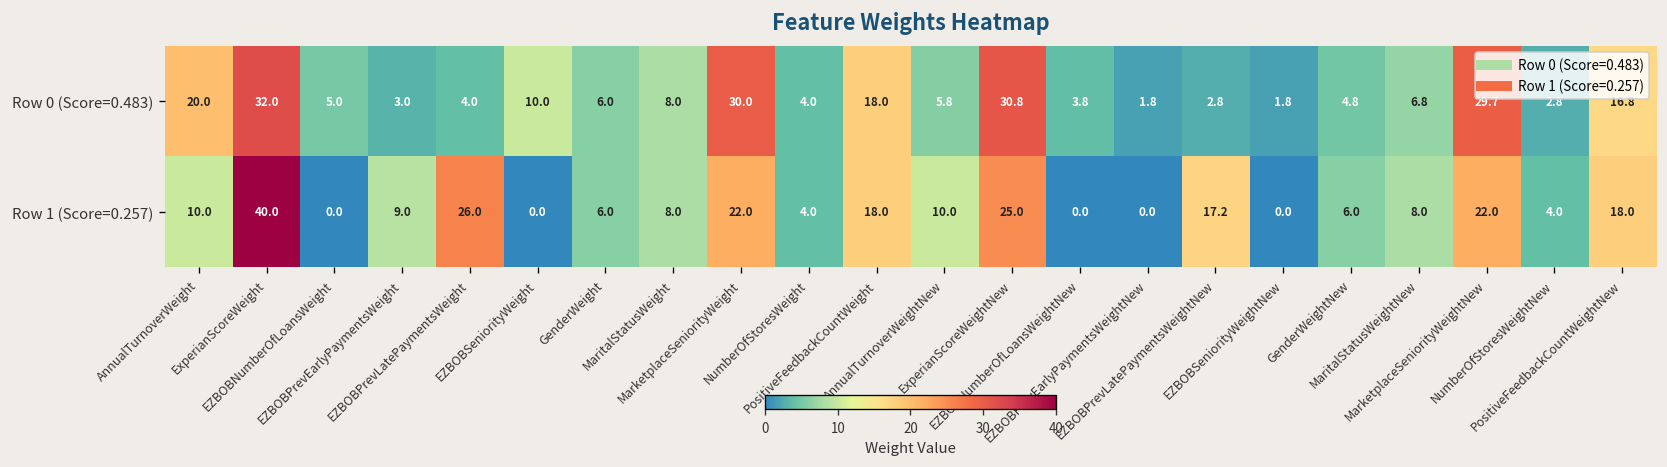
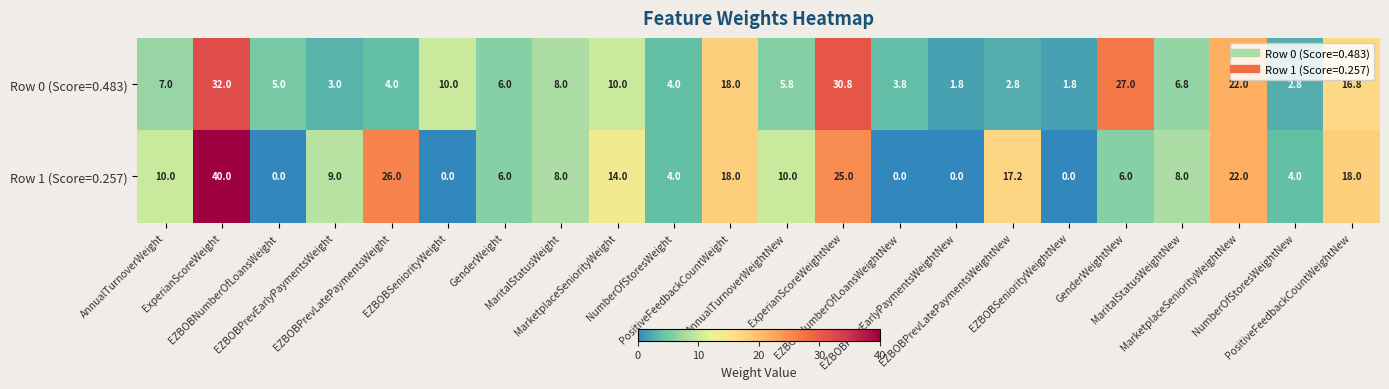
  {
    "Row 0 (Score=0.483)": {
-     "AnnualTurnoverWeight": 20.0,
+     "AnnualTurnoverWeight": 7.0,
      "ExperianScoreWeight": 32.0,
      "EZBOBNumberOfLoansWeight": 5.0,
      "EZBOBPrevEarlyPaymentsWeight": 3.0,
      "EZBOBPrevLatePaymentsWeight": 4.0,
      "EZBOBSeniorityWeight": 10.0,
      "GenderWeight": 6.0,
      "MaritalStatusWeight": 8.0,
-     "MarketplaceSeniorityWeight": 30.0,
+     "MarketplaceSeniorityWeight": 10.0,
      "NumberOfStoresWeight": 4.0,
      "PositiveFeedbackCountWeight": 18.0,
      "AnnualTurnoverWeightNew": 5.8,
      "ExperianScoreWeightNew": 30.8,
      "EZBOBNumberOfLoansWeightNew": 3.8,
      "EZBOBPrevEarlyPaymentsWeightNew": 1.8,
      "EZBOBPrevLatePaymentsWeightNew": 2.8,
      "EZBOBSeniorityWeightNew": 1.8,
-     "GenderWeightNew": 4.8,
+     "GenderWeightNew": 27.0,
      "MaritalStatusWeightNew": 6.8,
-     "MarketplaceSeniorityWeightNew": 29.7
+     "MarketplaceSeniorityWeightNew": 22.0
    },
    "Row 1 (Score=0.257)": {
      "AnnualTurnoverWeight": 10.0,
      "ExperianScoreWeight": 40.0,
      "EZBOBNumberOfLoansWeight": 0.0,
      "EZBOBPrevEarlyPaymentsWeight": 9.0,
      "EZBOBPrevLatePaymentsWeight": 26.0,
      "EZBOBSeniorityWeight": 0.0,
      "GenderWeight": 6.0,
      "MaritalStatusWeight": 8.0,
-     "MarketplaceSeniorityWeight": 22.0,
+     "MarketplaceSeniorityWeight": 14.0,
      "NumberOfStoresWeight": 4.0,
      "PositiveFeedbackCountWeight": 18.0,
      "AnnualTurnoverWeightNew": 10.0,
      "ExperianScoreWeightNew": 25.0,
      "EZBOBNumberOfLoansWeightNew": 0.0,
      "EZBOBPrevEarlyPaymentsWeightNew": 0.0,
      "EZBOBPrevLatePaymentsWeightNew": 17.2,
      "EZBOBSeniorityWeightNew": 0.0,
      "GenderWeightNew": 6.0,
      "MaritalStatusWeightNew": 8.0,
      "MarketplaceSeniorityWeightNew": 22.0,
      "NumberOfStoresWeightNew": 4.0,
      "PositiveFeedbackCountWeightNew": 18.0
    }
  }
